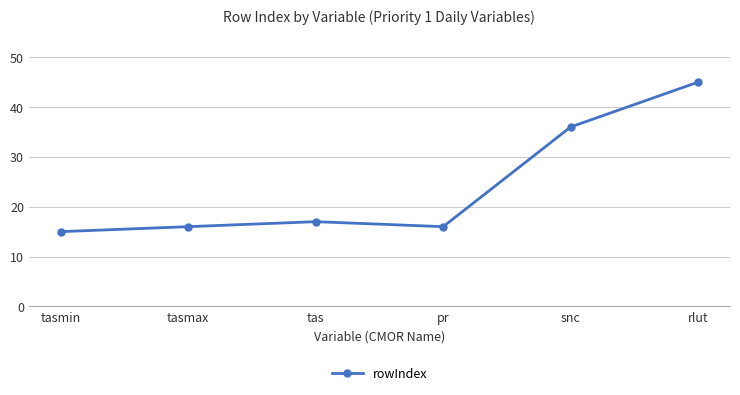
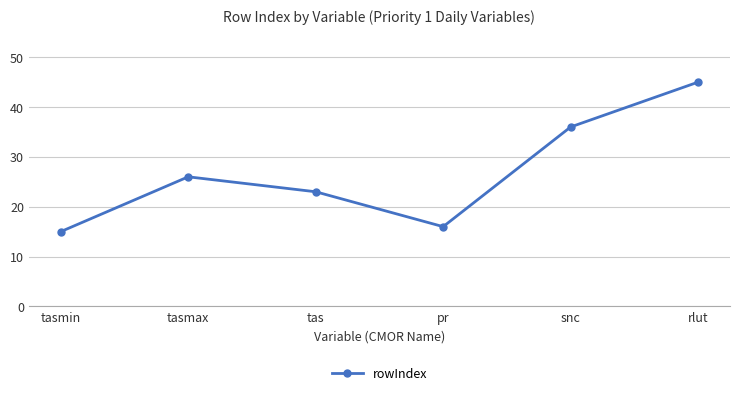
  {
    "tasmin": 15,
-   "tasmax": 16,
-   "tas": 17,
+   "tasmax": 26,
+   "tas": 23,
    "pr": 16,
    "snc": 36,
    "rlut": 45
  }
